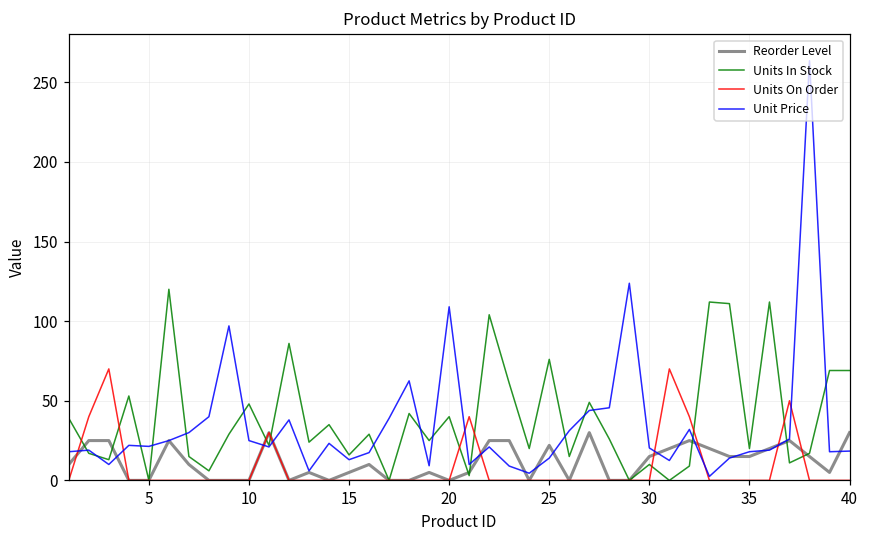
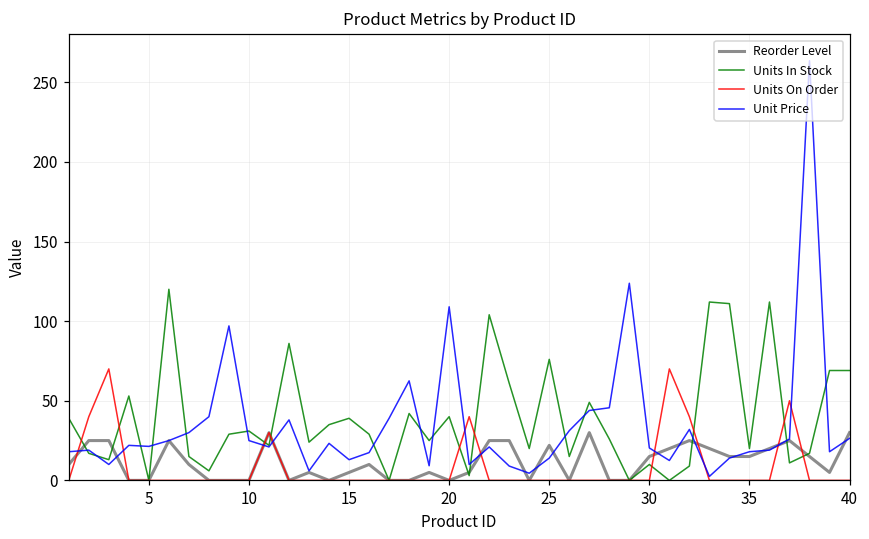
  {
    "Reorder Level": {
      "15": 5,
      "25": 22,
      "30": 15,
      "35": 15,
      "40": 30
    },
    "Units In Stock": {
-     "10": 48,
-     "15": 16,
+     "10": 31,
+     "15": 39,
      "20": 40,
      "25": 76,
      "30": 10,
      "35": 20,
      "40": 69
    },
    "Units On Order": {
      "15": 0,
      "25": 0,
      "30": 0,
      "35": 0,
      "40": 0
    },
    "Unit Price": {
      "5": 21,
      "10": 25,
      "15": 13,
      "20": 109,
      "25": 14,
      "30": 20,
      "35": 18,
-     "40": 18
+     "40": 26
    }
  }
